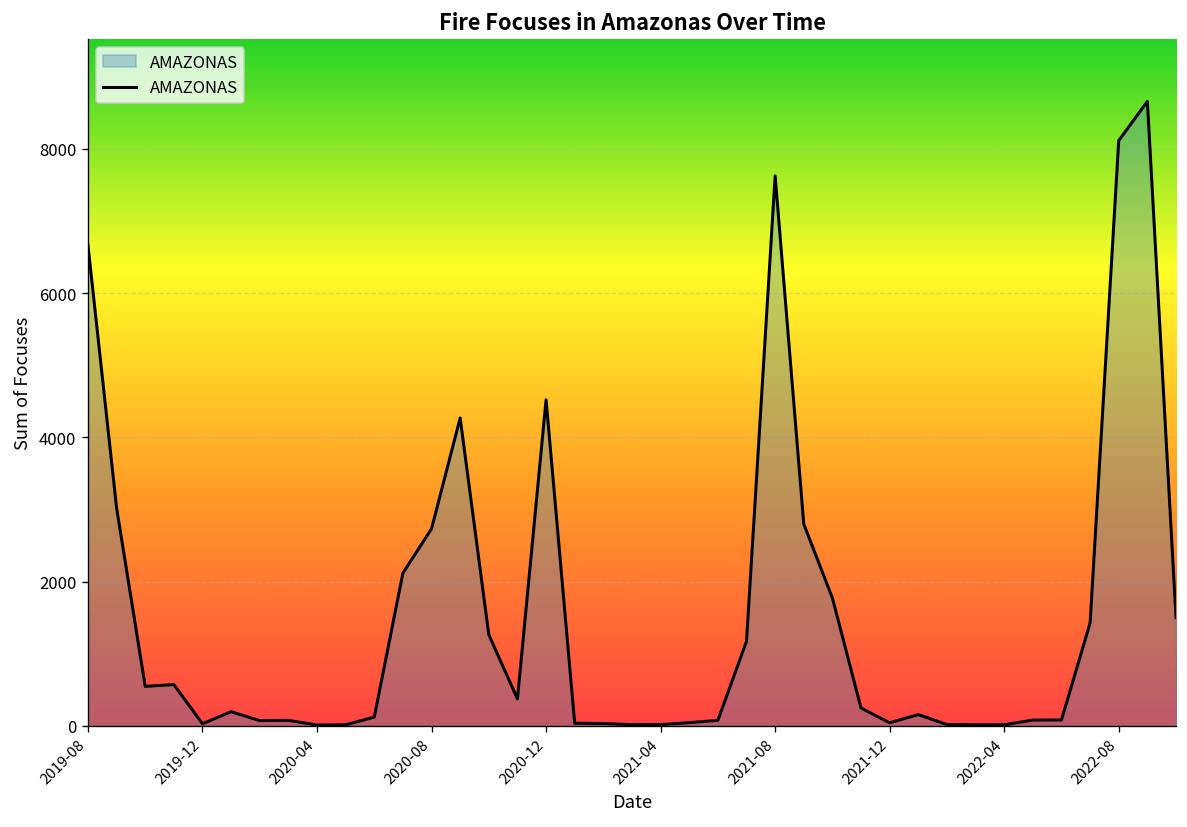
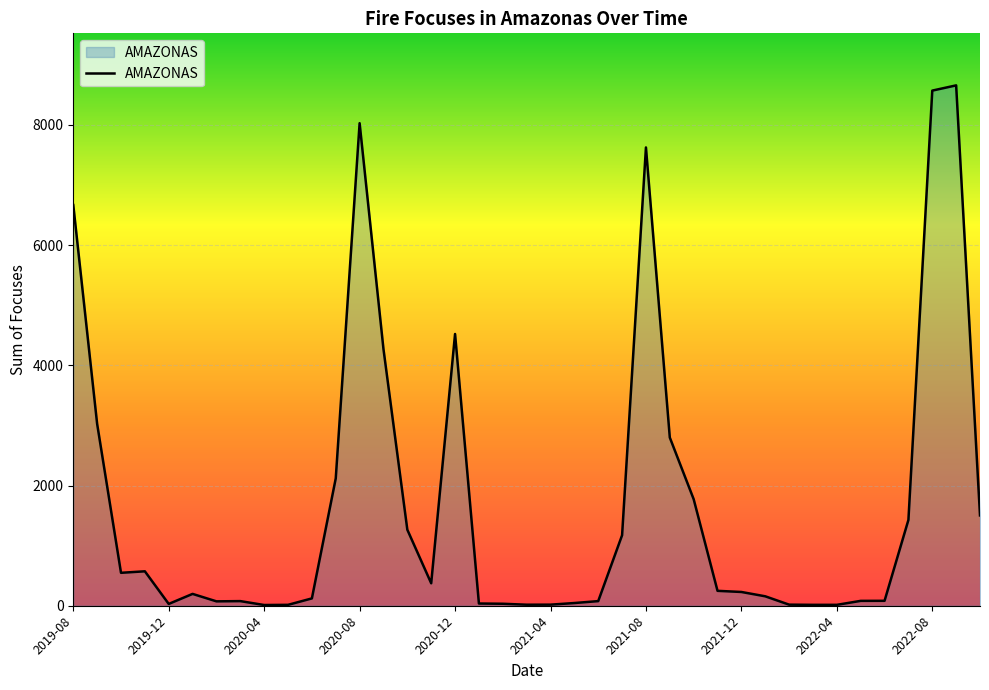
  {
    "2019-08": 6700,
    "2019-12": 0,
    "2020-04": 0,
-   "2020-08": 2700,
+   "2020-08": 8000,
    "2020-12": 4500,
    "2021-04": 0,
    "2021-08": 7600,
-   "2021-12": 0,
+   "2021-12": 200,
    "2022-04": 0,
-   "2022-08": 8100
+   "2022-08": 8600
  }
